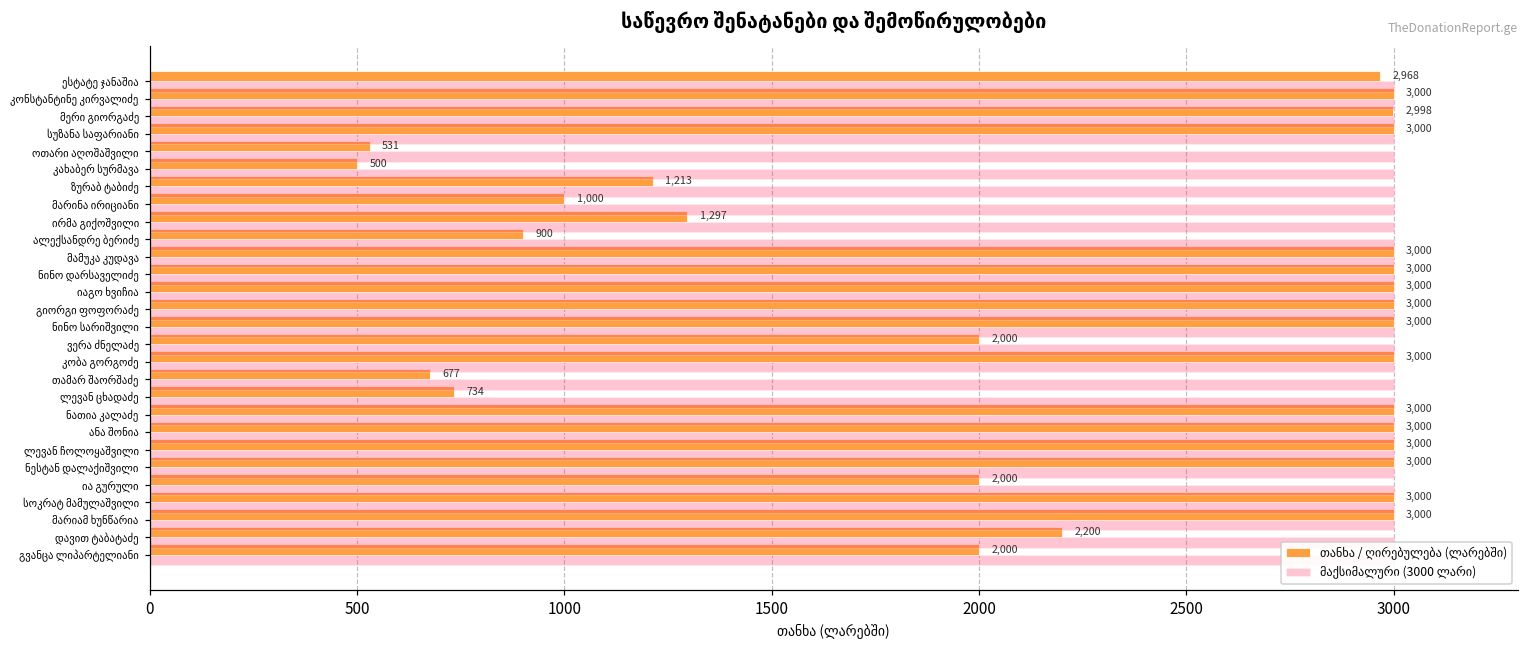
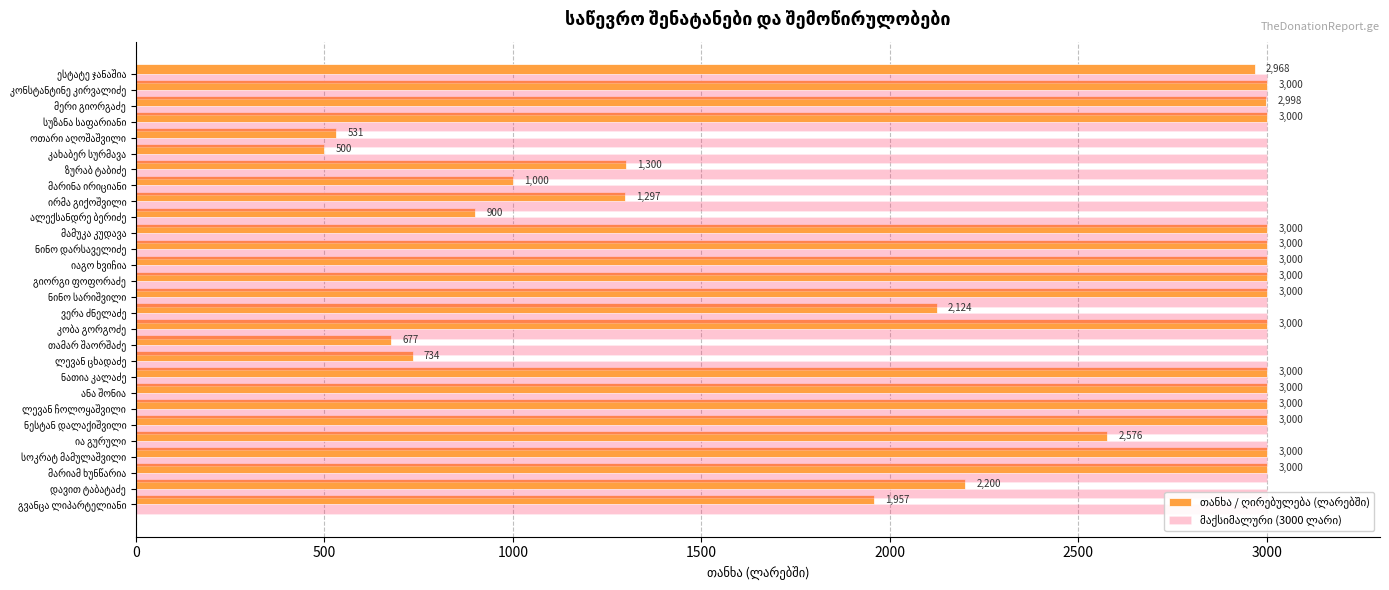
  {
    "თანხა / ღირებულება (ლარებში)": {
      "ესტატე ჯანაშია": "2,968",
      "კონსტანტინე კირვალიძე": "3,000",
      "მერი გიორგაძე": "2,998",
      "სუზანა საფარიანი": "3,000",
      "ოთარი აღოშაშვილი": "531",
      "კახაბერ სურმავა": "500",
-     "ზურაბ ტაბიძე": "1,213",
+     "ზურაბ ტაბიძე": "1,300",
      "მარინა ირიციანი": "1,000",
      "ირმა გიქოშვილი": "1,297",
      "ალექსანდრე ბერიძე": "900",
      "მამუკა კუდავა": "3,000",
      "ნინო დარსაველიძე": "3,000",
      "იაგო ხვიჩია": "3,000",
      "გიორგი ფოფორაძე": "3,000",
      "ნინო სარიშვილი": "3,000",
-     "ვერა ძნელაძე": "2,000",
+     "ვერა ძნელაძე": "2,124",
      "კობა გორგოძე": "3,000",
      "თამარ შაორშაძე": "677",
      "ლევან ცხადაძე": "734",
      "ნათია კალაძე": "3,000",
      "ანა შონია": "3,000",
      "ლევან ჩოლოყაშვილი": "3,000",
      "ნესტან დალაქიშვილი": "3,000",
-     "ია გურული": "2,000",
+     "ია გურული": "2,576",
      "სოკრატ მამულაშვილი": "3,000",
      "მარიამ ხუნწარია": "3,000",
      "დავით ტაბატაძე": "2,200",
-     "გვანცა ლიპარტელიანი": "2,000"
+     "გვანცა ლიპარტელიანი": "1,957"
    },
    "მაქსიმალური (3000 ლარი)": {
      "ესტატე ჯანაშია": "3,000",
      "მერი გიორგაძე": "3,000",
      "ალექსანდრე ბერიძე": "3,000",
      "მამუკა კუდავა": "3,000",
      "ნინო დარსაველიძე": "3,000",
      "იაგო ხვიჩია": "3,000",
      "გიორგი ფოფორაძე": "3,000",
      "ვერა ძნელაძე": "3,000",
      "ლევან ცხადაძე": "3,000",
      "ნათია კალაძე": "3,000",
      "ანა შონია": "3,000",
      "ლევან ჩოლოყაშვილი": "3,000",
      "ია გურული": "3,000",
      "სოკრატ მამულაშვილი": "3,000"
    }
  }
